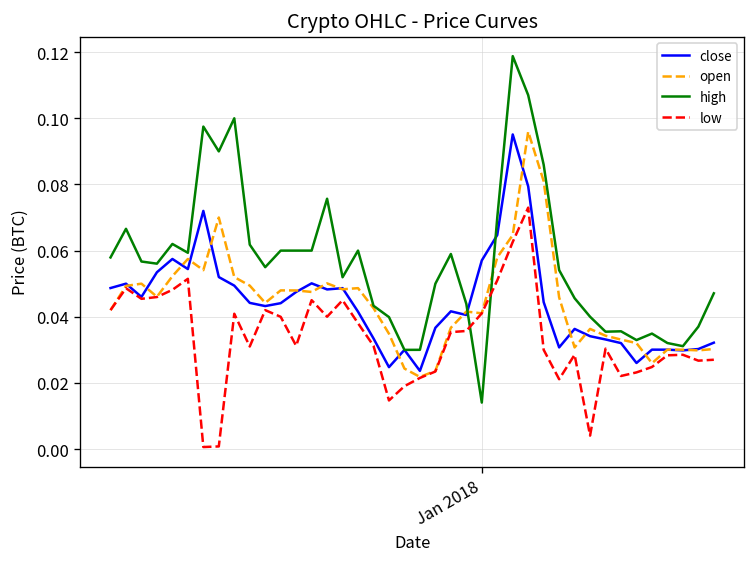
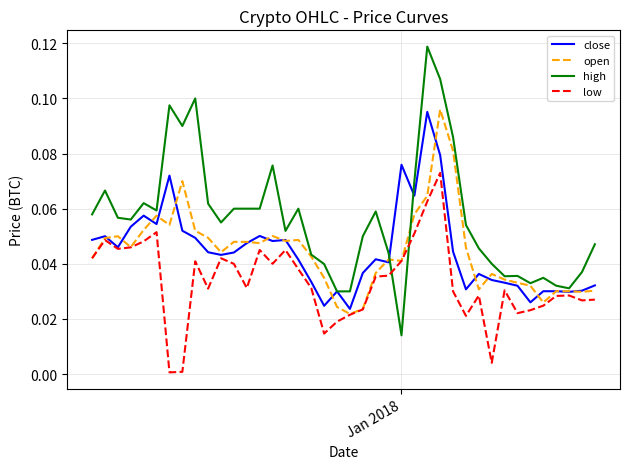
  {
    "close": {
-     "Jan 2018": 0.057
+     "Jan 2018": 0.076
    },
    "high": {
      "Jan 2018": 0.014
    }
  }
